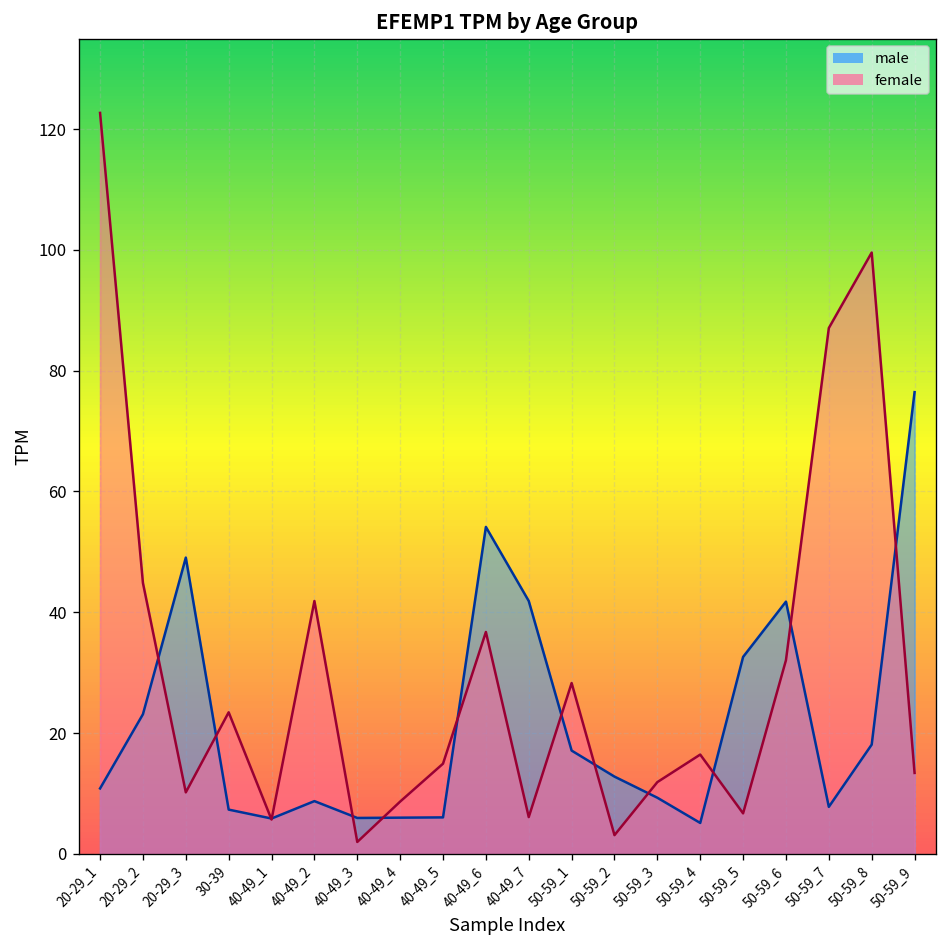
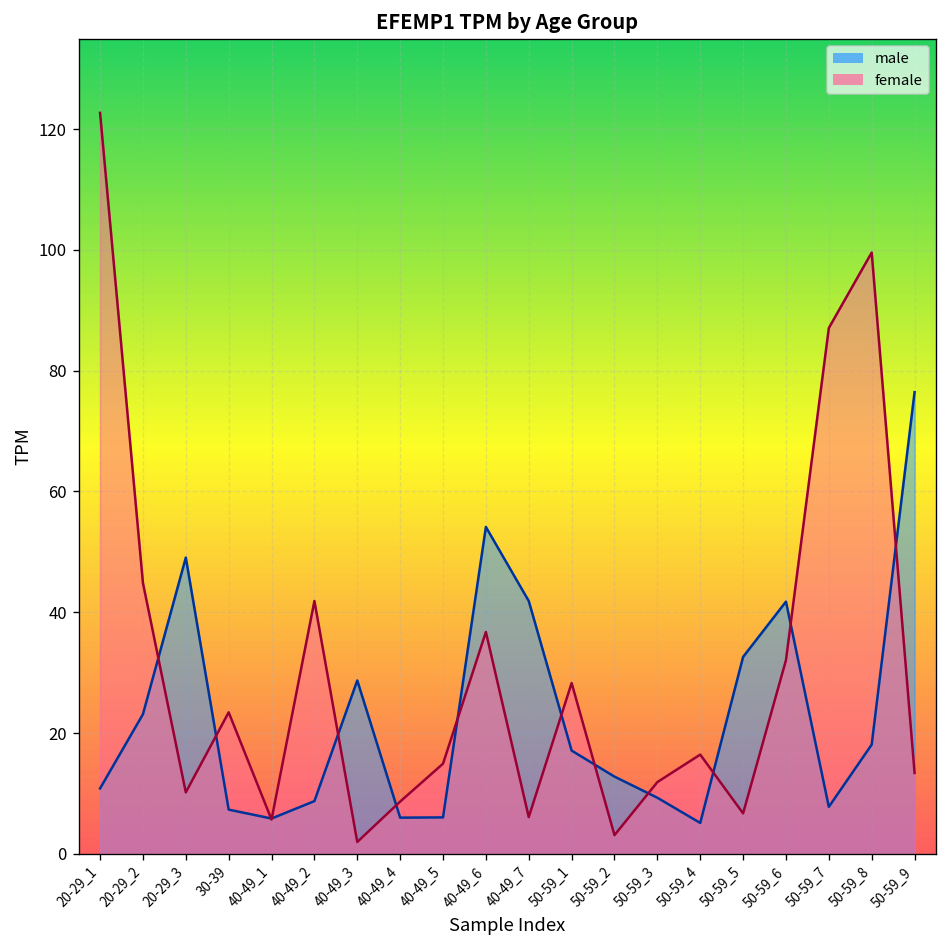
  {
    "male": {
      "20-29_1": 11,
      "20-29_2": 23,
      "20-29_3": 49,
      "30-39": 7,
      "40-49_2": 9,
-     "40-49_3": 6,
+     "40-49_3": 29,
      "40-49_4": 6,
      "40-49_5": 6,
      "40-49_6": 54,
      "40-49_7": 42,
      "50-59_1": 17,
      "50-59_2": 13,
      "50-59_3": 9,
      "50-59_4": 5,
      "50-59_5": 33,
      "50-59_6": 42,
      "50-59_7": 8,
      "50-59_8": 18,
      "50-59_9": 76
    },
    "female": {
      "20-29_1": 123,
      "20-29_2": 45,
      "20-29_3": 10,
      "30-39": 23,
      "40-49_2": 42,
      "40-49_3": 2,
      "40-49_4": 9,
      "40-49_5": 15,
      "40-49_6": 37,
      "40-49_7": 6,
      "50-59_1": 28,
      "50-59_2": 3,
      "50-59_3": 12,
      "50-59_4": 16,
      "50-59_5": 7,
      "50-59_6": 32,
      "50-59_7": 87,
      "50-59_8": 100,
      "50-59_9": 13
    }
  }
